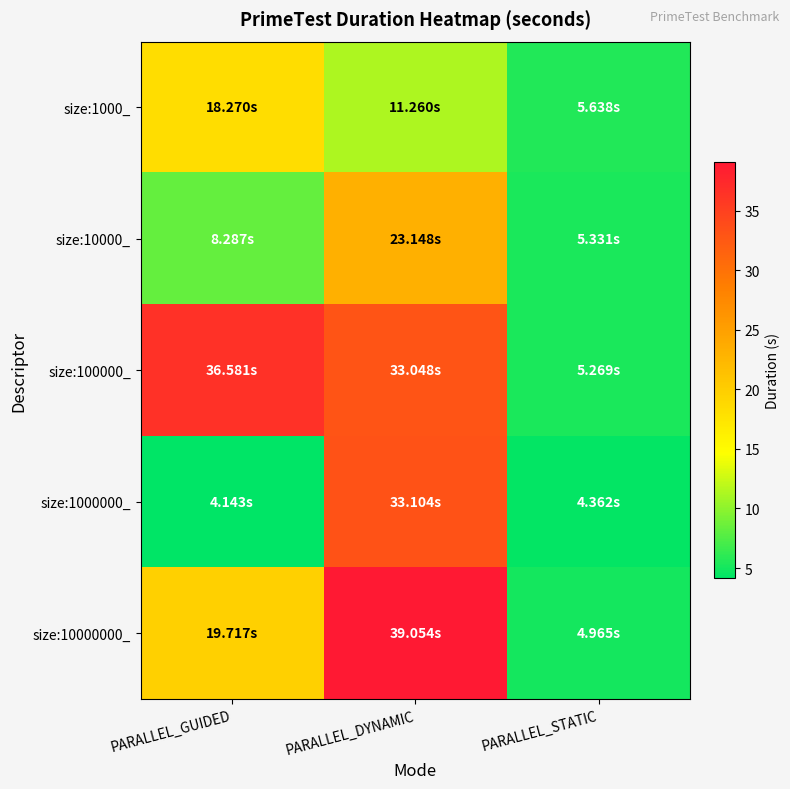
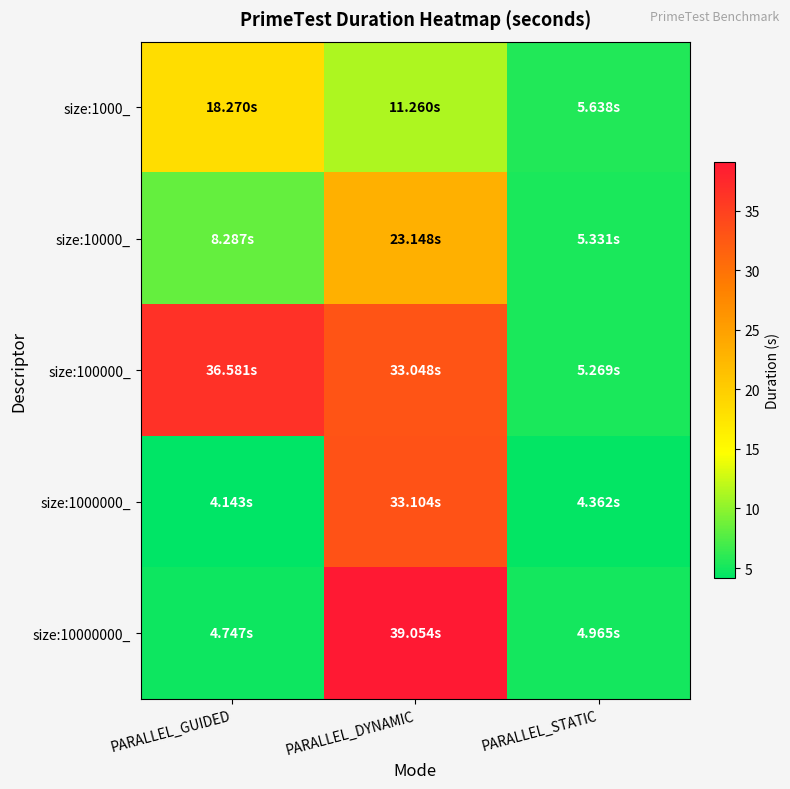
  {
    "size:1000_": {
      "PARALLEL_GUIDED": "18.270s",
      "PARALLEL_DYNAMIC": "11.260s",
      "PARALLEL_STATIC": "5.638s"
    },
    "size:10000_": {
      "PARALLEL_GUIDED": "8.287s",
      "PARALLEL_DYNAMIC": "23.148s",
      "PARALLEL_STATIC": "5.331s"
    },
    "size:100000_": {
      "PARALLEL_GUIDED": "36.581s",
      "PARALLEL_DYNAMIC": "33.048s",
      "PARALLEL_STATIC": "5.269s"
    },
    "size:1000000_": {
      "PARALLEL_GUIDED": "4.143s",
      "PARALLEL_DYNAMIC": "33.104s",
      "PARALLEL_STATIC": "4.362s"
    },
    "size:10000000_": {
-     "PARALLEL_GUIDED": "19.717s",
+     "PARALLEL_GUIDED": "4.747s",
      "PARALLEL_DYNAMIC": "39.054s",
      "PARALLEL_STATIC": "4.965s"
    }
  }
